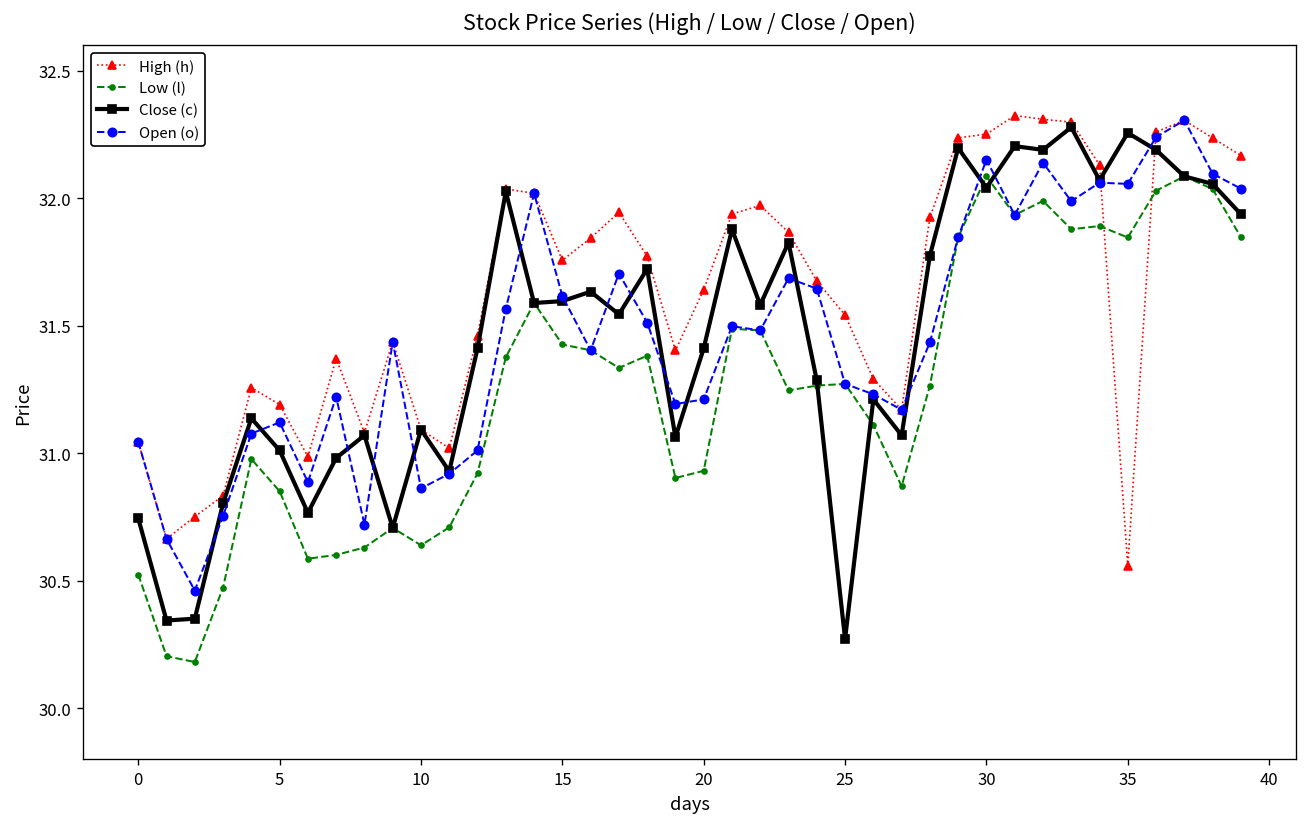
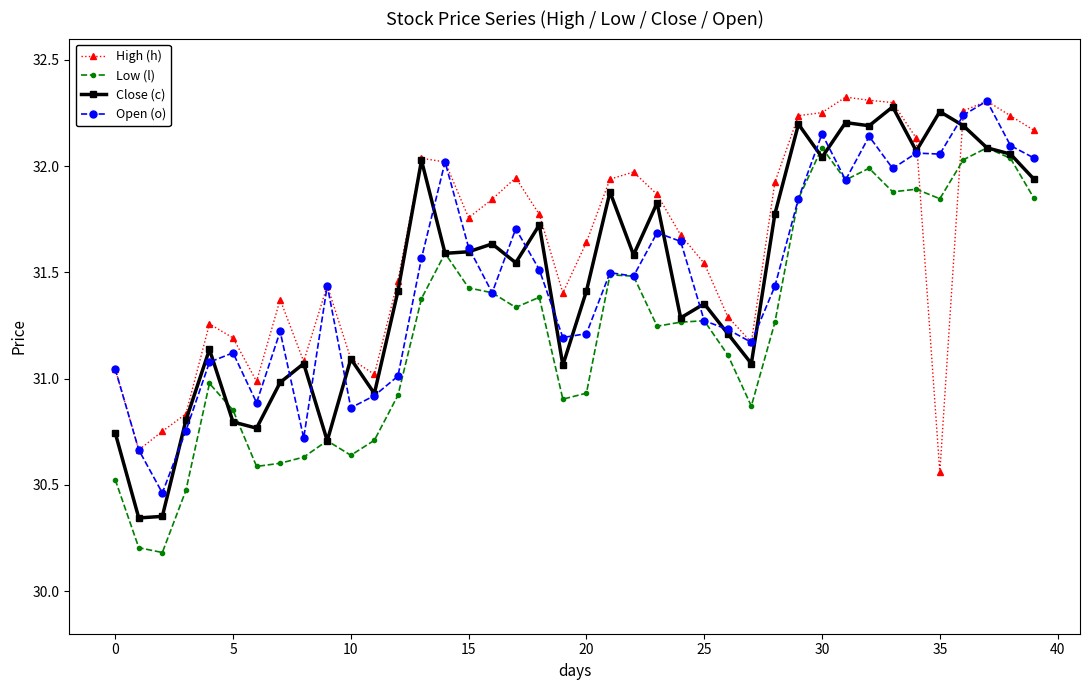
  {
    "High (h)": {
      "5": 31.19,
      "15": 31.76,
      "20": 31.64,
      "25": 31.54,
      "30": 32.25,
      "35": 30.56
    },
    "Low (l)": {
      "0": 30.52,
      "5": 30.85,
      "10": 30.64,
      "15": 31.43,
      "20": 30.93,
      "30": 32.09,
      "35": 31.85
    },
    "Close (c)": {
      "0": 30.74,
-     "5": 31.01,
+     "5": 30.80,
      "15": 31.60,
      "20": 31.41,
-     "25": 30.27,
+     "25": 31.35,
      "30": 32.04,
      "35": 32.26
    },
    "Open (o)": {
      "5": 31.12,
      "10": 30.86,
      "15": 31.62,
      "20": 31.21,
      "30": 32.15,
      "35": 32.06
    }
  }
